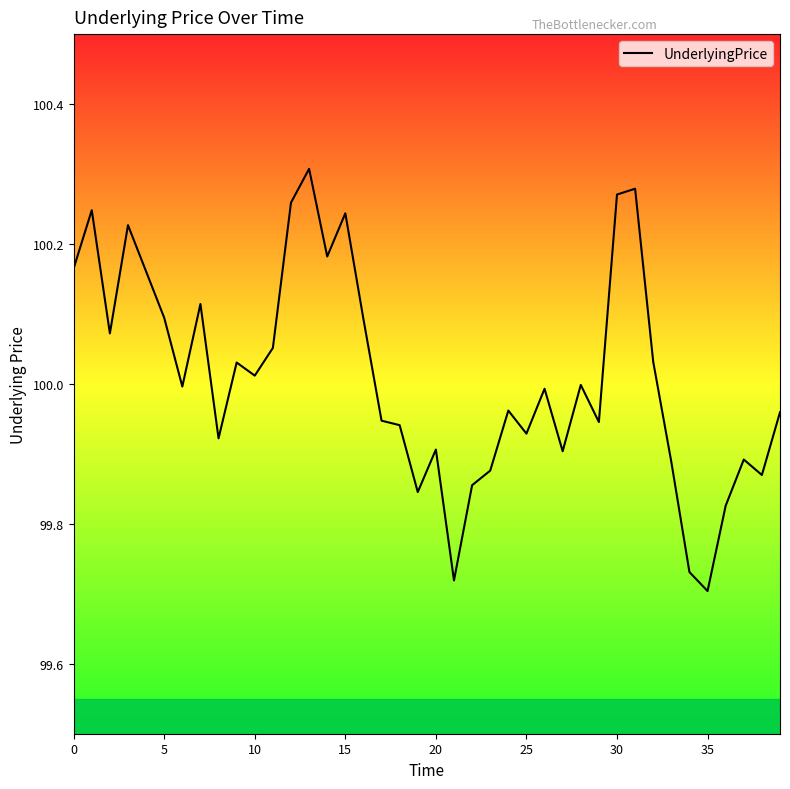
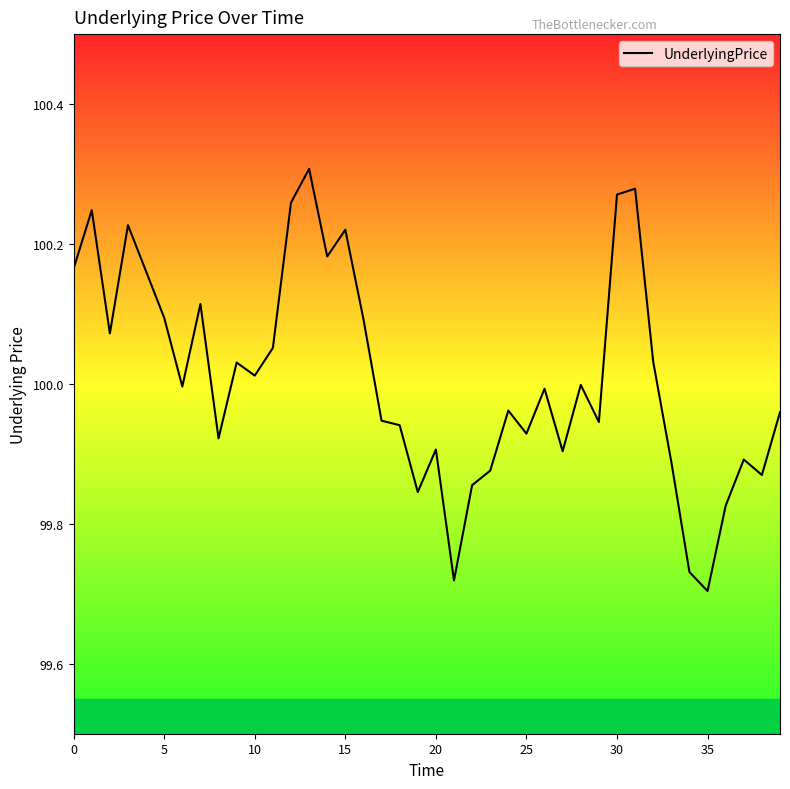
  {
    "0": 100.17,
    "5": 100.09,
    "10": 100.01,
-   "15": 100.24,
+   "15": 100.22,
    "20": 99.91,
    "25": 99.93,
    "30": 100.27,
    "35": 99.70
  }
